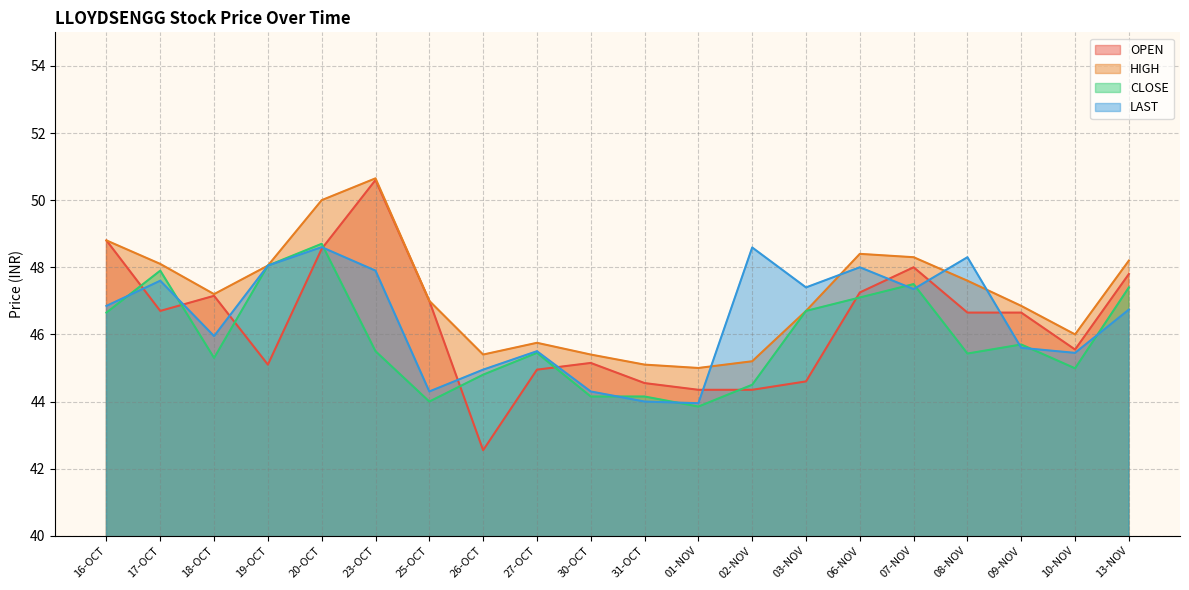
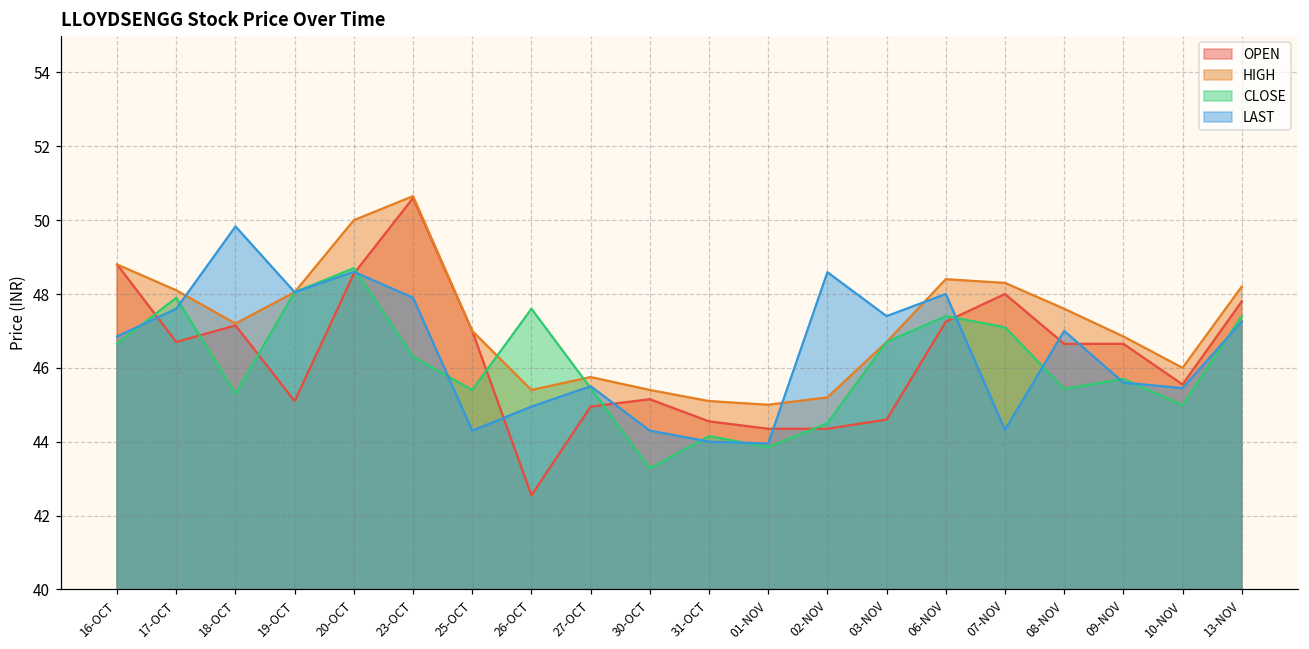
  {
    "CLOSE": {
      "16-OCT": 46.7,
      "17-OCT": 47.9,
      "18-OCT": 45.3,
      "20-OCT": 48.7,
-     "23-OCT": 45.5,
-     "25-OCT": 44.0,
-     "26-OCT": 44.8,
-     "30-OCT": 44.2,
+     "23-OCT": 46.3,
+     "25-OCT": 45.4,
+     "26-OCT": 47.6,
+     "30-OCT": 43.3,
      "31-OCT": 44.2,
      "01-NOV": 43.9,
      "02-NOV": 44.5,
-     "06-NOV": 47.1,
-     "07-NOV": 47.5,
+     "06-NOV": 47.4,
+     "07-NOV": 47.1,
      "08-NOV": 45.4,
      "09-NOV": 45.7,
      "10-NOV": 45.0,
      "13-NOV": 47.4
    },
    "LAST": {
      "16-OCT": 46.9,
      "17-OCT": 47.6,
-     "18-OCT": 46.0,
+     "18-OCT": 49.8,
      "23-OCT": 47.9,
      "25-OCT": 44.3,
      "26-OCT": 45.0,
      "30-OCT": 44.3,
      "31-OCT": 44.0,
      "01-NOV": 44.0,
      "02-NOV": 48.6,
      "03-NOV": 47.4,
      "06-NOV": 48.0,
-     "07-NOV": 47.4,
-     "08-NOV": 48.3,
+     "07-NOV": 44.3,
+     "08-NOV": 47.0,
      "09-NOV": 45.6,
      "10-NOV": 45.5,
-     "13-NOV": 46.7
+     "13-NOV": 47.3
    }
  }
